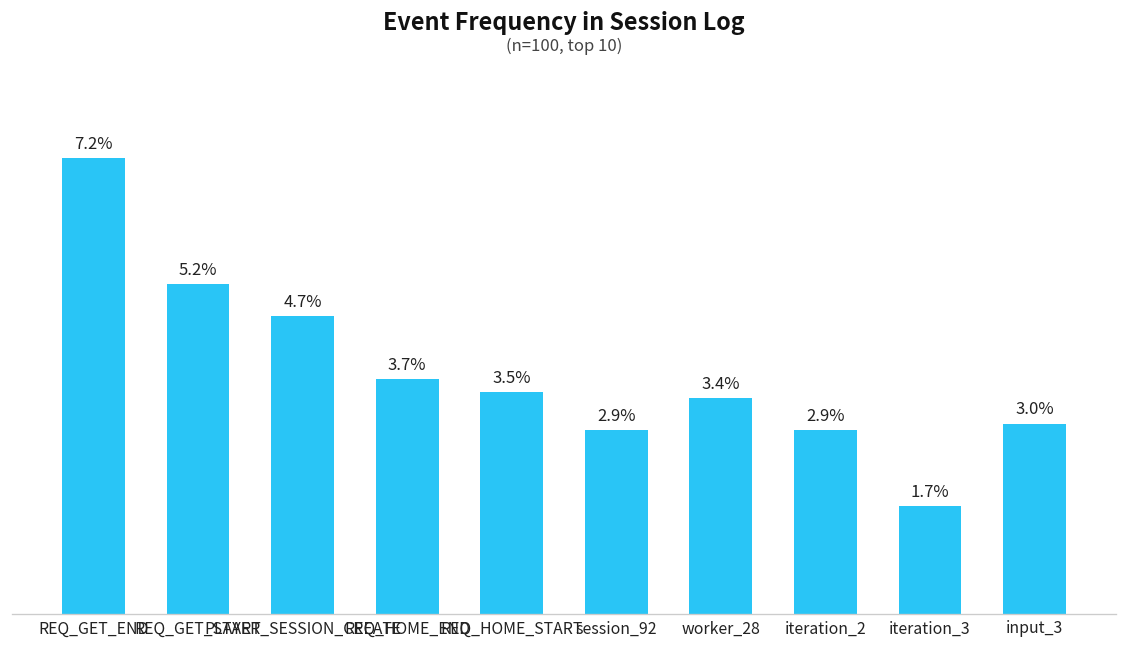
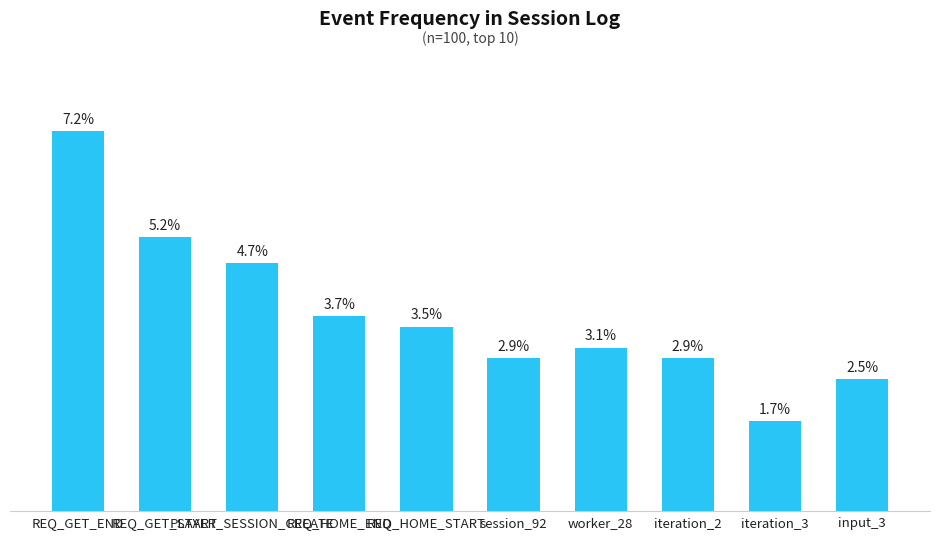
  {
    "REQ_GET_END": "7.2%",
    "session_92": "2.9%",
-   "worker_28": "3.4%",
+   "worker_28": "3.1%",
    "iteration_2": "2.9%",
    "iteration_3": "1.7%",
-   "input_3": "3.0%"
+   "input_3": "2.5%"
  }
